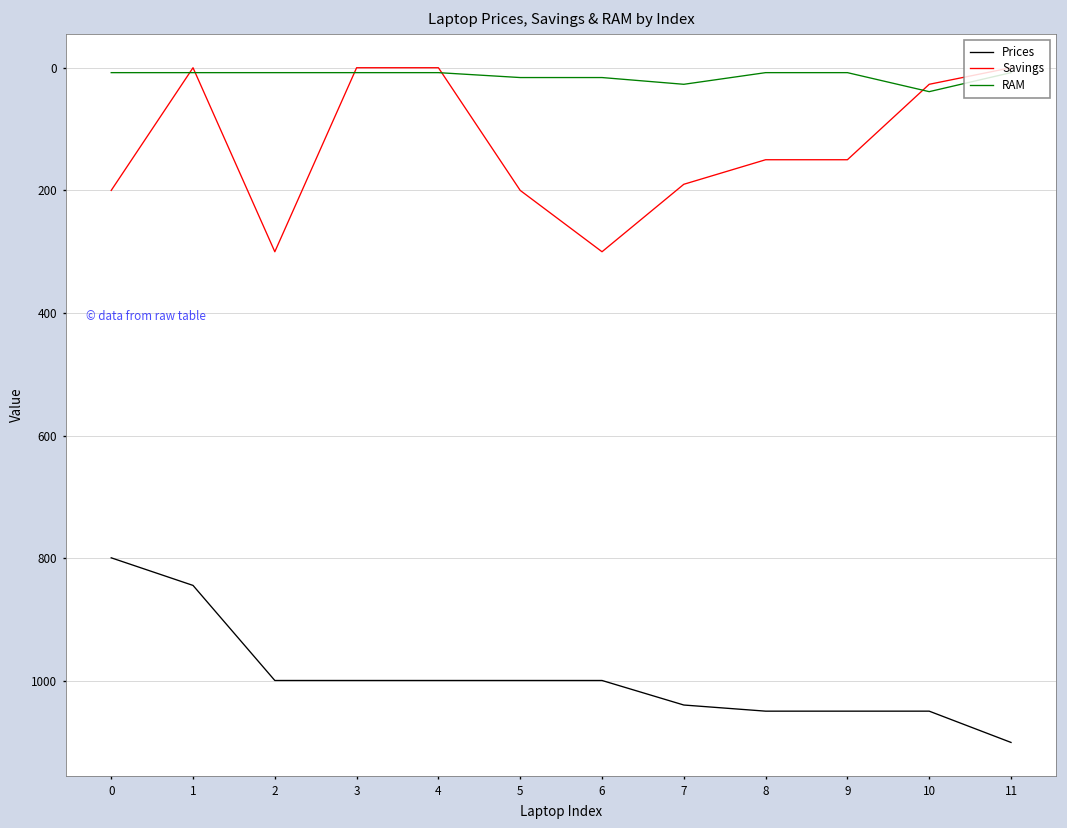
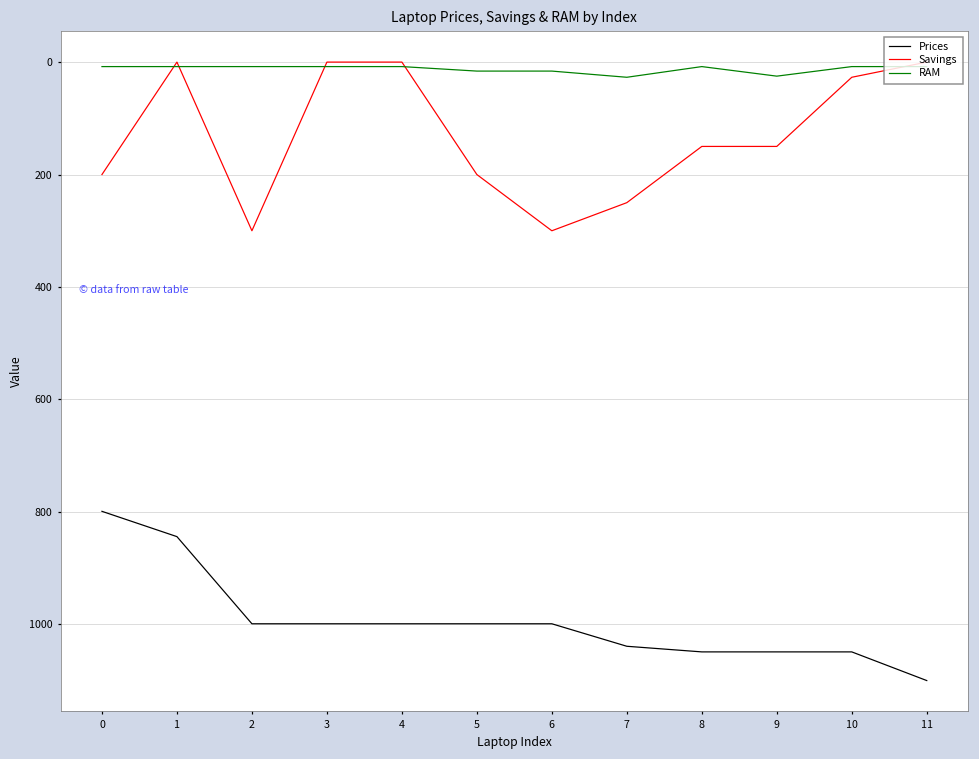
  {
    "Prices": {
      "0": 800,
      "1": 840,
      "2": 1000,
      "3": 1000,
      "4": 1000,
      "5": 1000,
      "6": 1000,
      "7": 1040,
      "8": 1050,
      "9": 1050,
      "10": 1050,
      "11": 1100
    },
    "Savings": {
      "0": 200,
      "1": 0,
      "2": 300,
      "3": 0,
      "4": 0,
      "5": 200,
      "6": 300,
-     "7": 190,
+     "7": 250,
      "8": 150,
      "9": 150,
      "10": 30
    },
    "RAM": {
      "0": 10,
      "1": 10,
      "2": 10,
      "3": 10,
      "4": 10,
      "5": 20,
      "6": 20,
      "7": 30,
      "8": 10,
-     "9": 10,
-     "10": 40
+     "9": 30,
+     "10": 10
    }
  }
